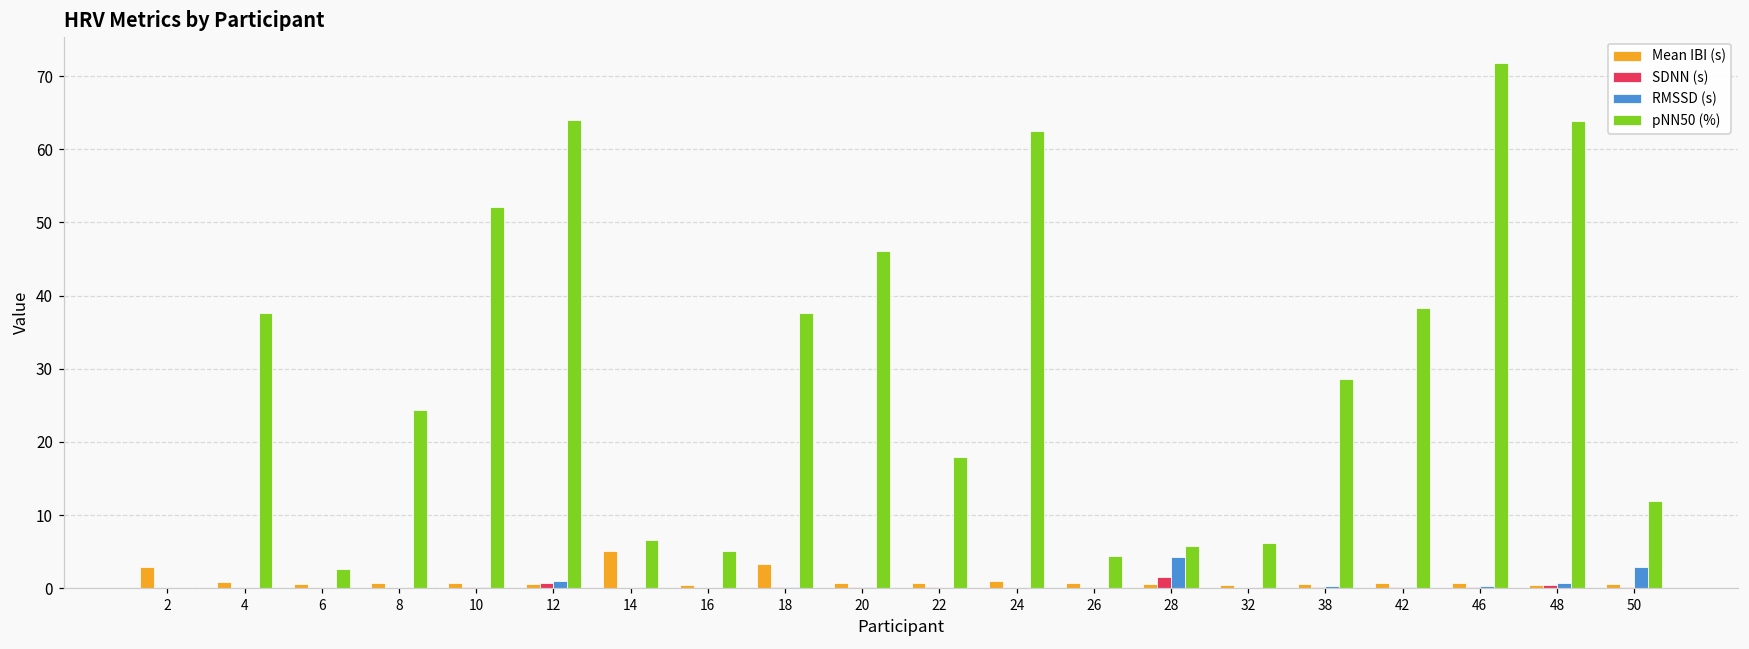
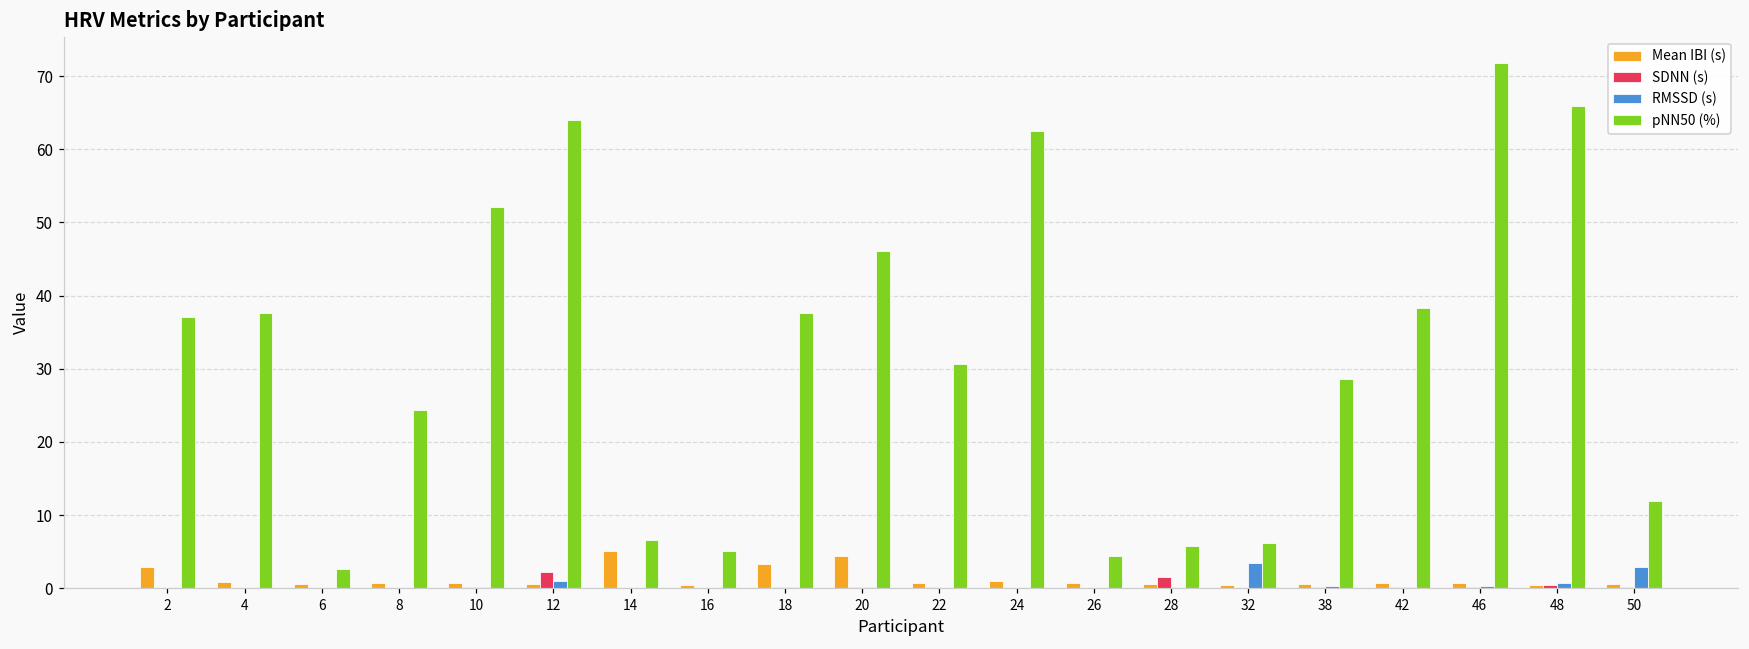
  {
    "Mean IBI (s)": {
      "2": 3,
      "4": 1,
      "6": 1,
      "8": 1,
      "10": 1,
      "12": 1,
      "14": 5,
      "16": 0,
      "18": 3,
-     "20": 1,
+     "20": 4,
      "22": 1,
      "24": 1,
      "26": 1,
      "28": 1,
      "32": 0,
      "38": 1,
      "42": 1,
      "46": 1,
      "48": 1,
      "50": 1
    },
    "SDNN (s)": {
-     "12": 1,
+     "12": 2,
      "28": 2,
      "48": 0
    },
    "RMSSD (s)": {
      "12": 1,
-     "28": 4,
-     "32": 0,
+     "28": 0,
+     "32": 3,
      "48": 1,
      "50": 3
    },
    "pNN50 (%)": {
-     "2": 0,
+     "2": 37,
      "4": 38,
      "6": 3,
      "8": 24,
      "10": 52,
      "12": 64,
      "14": 7,
      "16": 5,
      "18": 38,
      "20": 46,
-     "22": 18,
+     "22": 31,
      "24": 63,
      "26": 4,
      "28": 6,
      "32": 6,
      "38": 29,
      "42": 38,
      "46": 72,
-     "48": 64,
+     "48": 66,
      "50": 12
    }
  }
